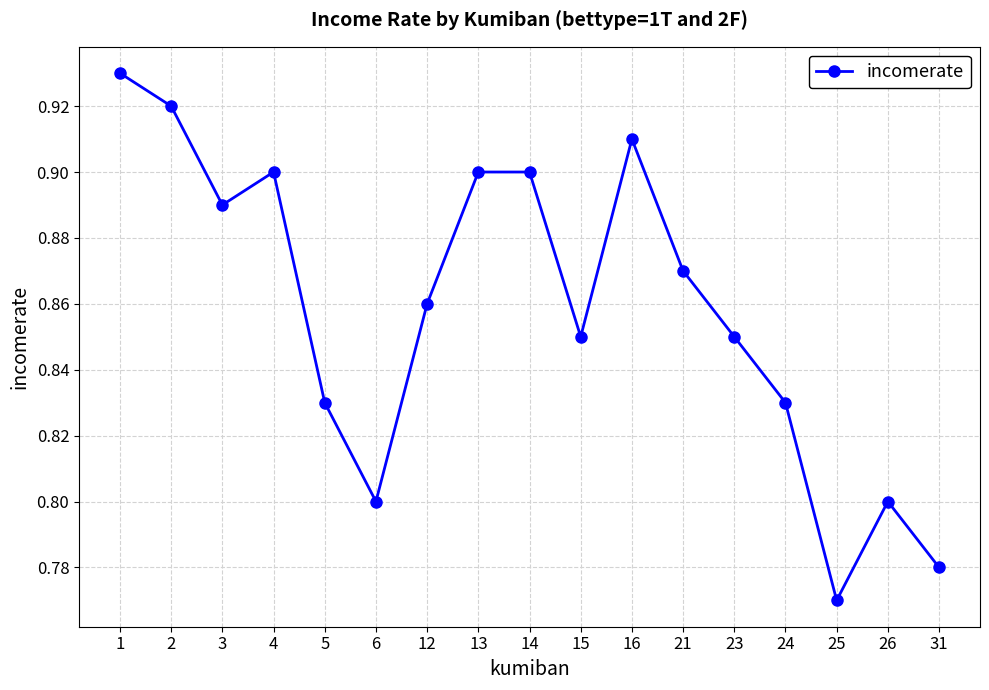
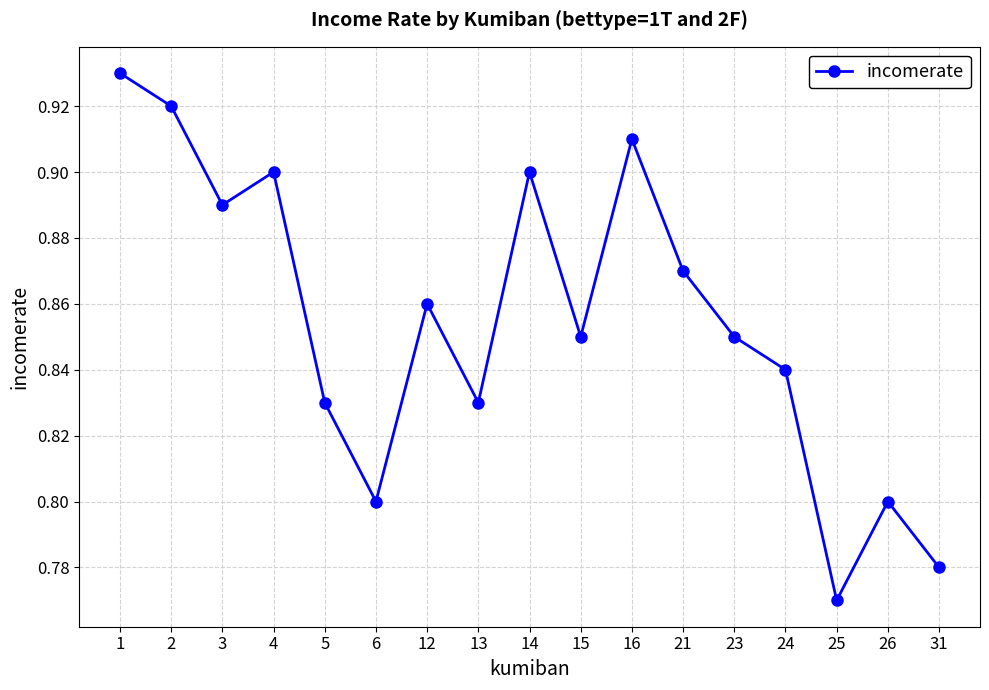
  {
    "1": 0.93,
    "2": 0.92,
    "3": 0.89,
    "4": 0.90,
    "5": 0.83,
    "6": 0.80,
    "12": 0.86,
-   "13": 0.90,
+   "13": 0.83,
    "14": 0.90,
    "15": 0.85,
    "16": 0.91,
    "21": 0.87,
    "23": 0.85,
-   "24": 0.83,
+   "24": 0.84,
    "25": 0.77,
    "26": 0.80,
    "31": 0.78
  }
